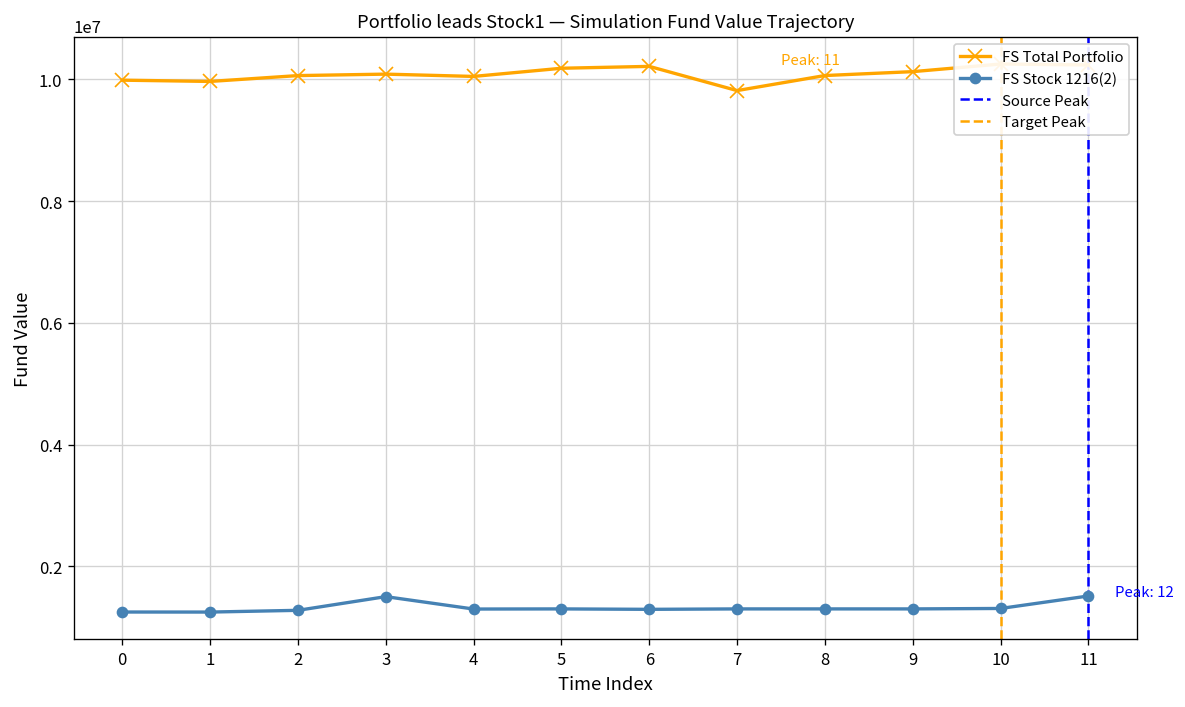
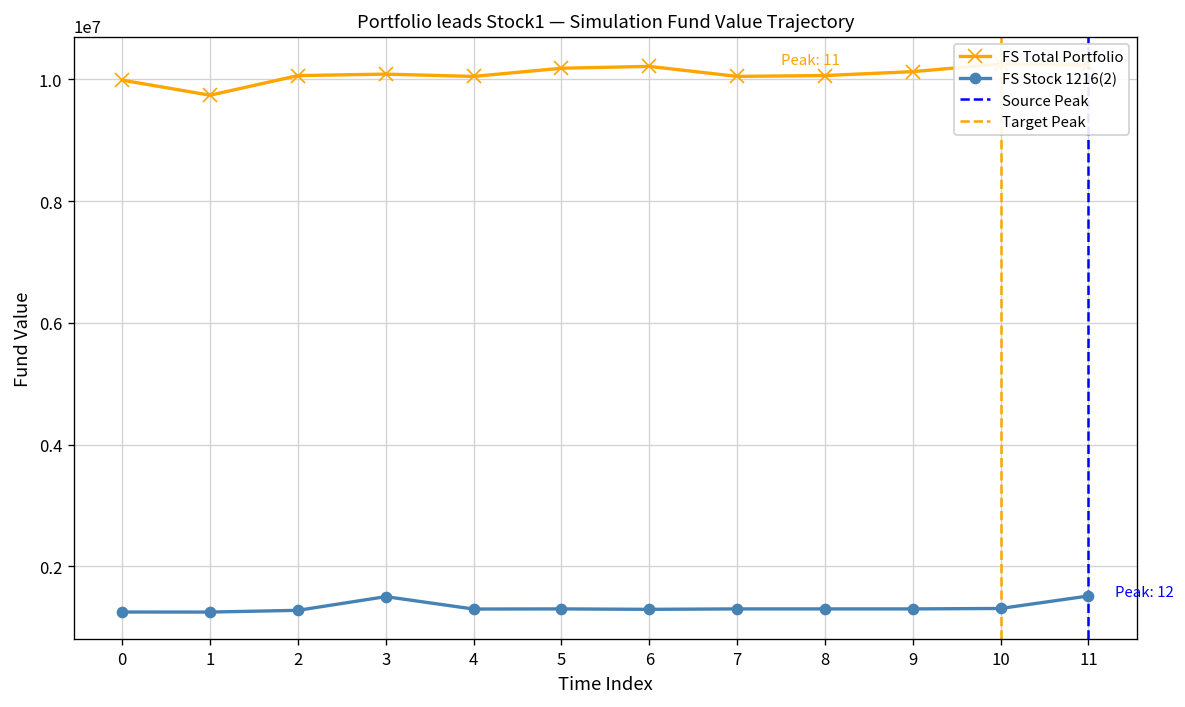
  {
    "FS Total Portfolio": {
      "0": 10000000,
-     "1": 10000000,
+     "1": 9700000,
      "2": 10100000,
      "3": 10100000,
      "4": 10000000,
      "5": 10200000,
      "6": 10200000,
-     "7": 9800000,
+     "7": 10100000,
      "9": 10100000
    },
    "FS Stock 1216(2)": {
      "0": 1200000,
      "1": 1200000,
      "2": 1300000,
      "3": 1500000,
      "4": 1300000,
      "5": 1300000,
      "6": 1300000,
      "7": 1300000,
      "8": 1300000,
      "9": 1300000,
      "10": 1300000
    }
  }
